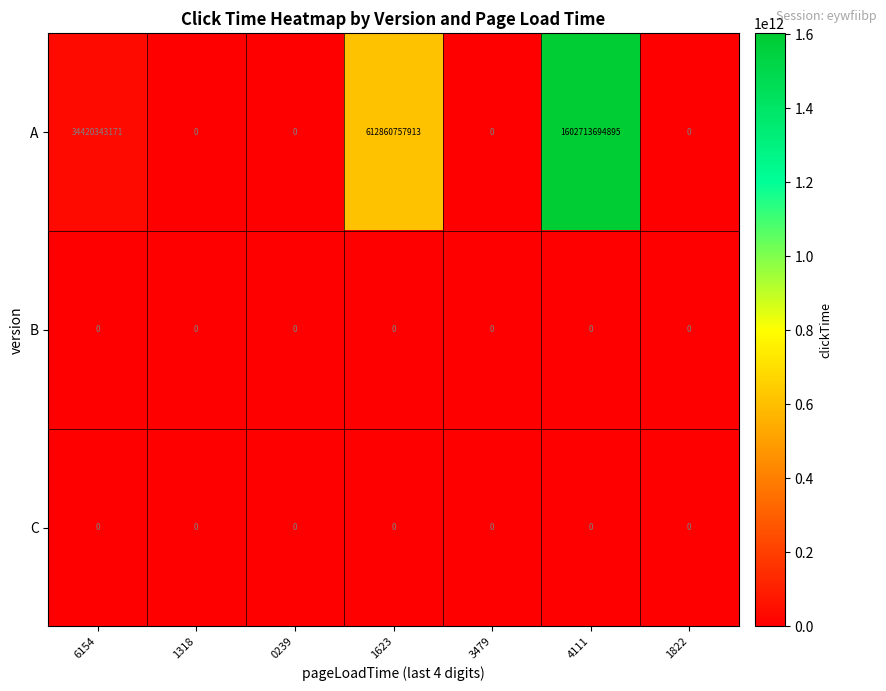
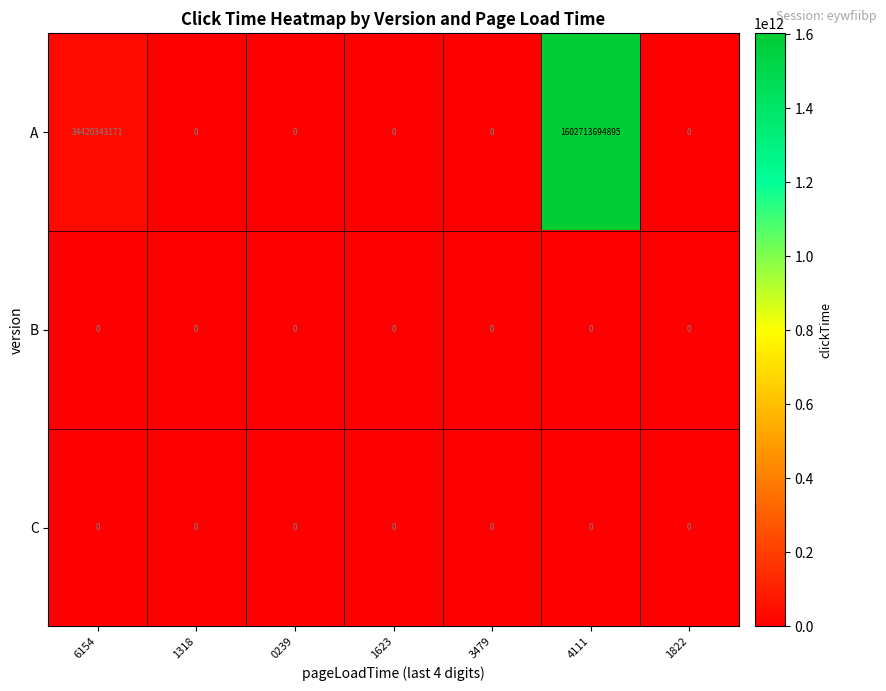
  {
    "A": {
      "6154": 34420343171,
      "1318": 0,
      "0239": 0,
-     "1623": 612860757913,
+     "1623": 0,
      "3479": 0,
      "4111": 1602713694895,
      "1822": 0
    },
    "B": {
      "6154": 0,
      "1318": 0,
      "0239": 0,
      "1623": 0,
      "3479": 0,
      "4111": 0,
      "1822": 0
    },
    "C": {
      "6154": 0,
      "1318": 0,
      "0239": 0,
      "1623": 0,
      "3479": 0,
      "4111": 0,
      "1822": 0
    }
  }
